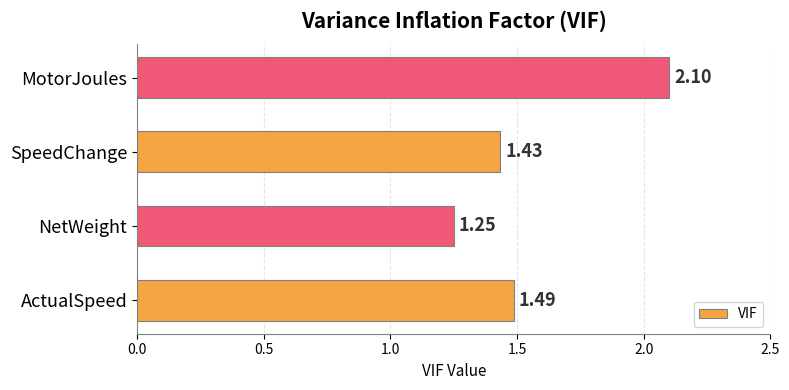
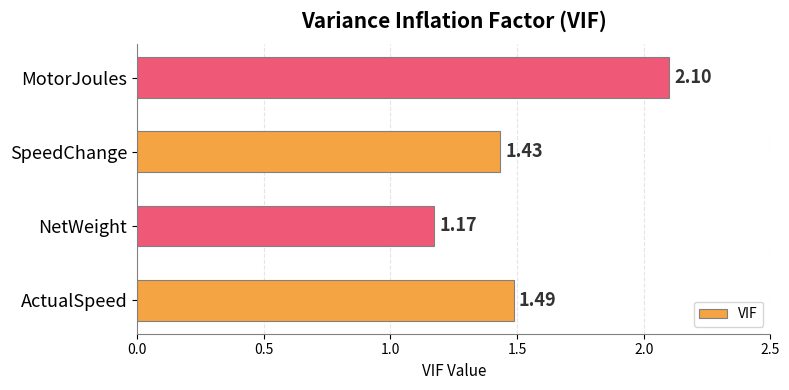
  {
    "MotorJoules": 2.10,
    "SpeedChange": 1.43,
-   "NetWeight": 1.25,
+   "NetWeight": 1.17,
    "ActualSpeed": 1.49
  }
